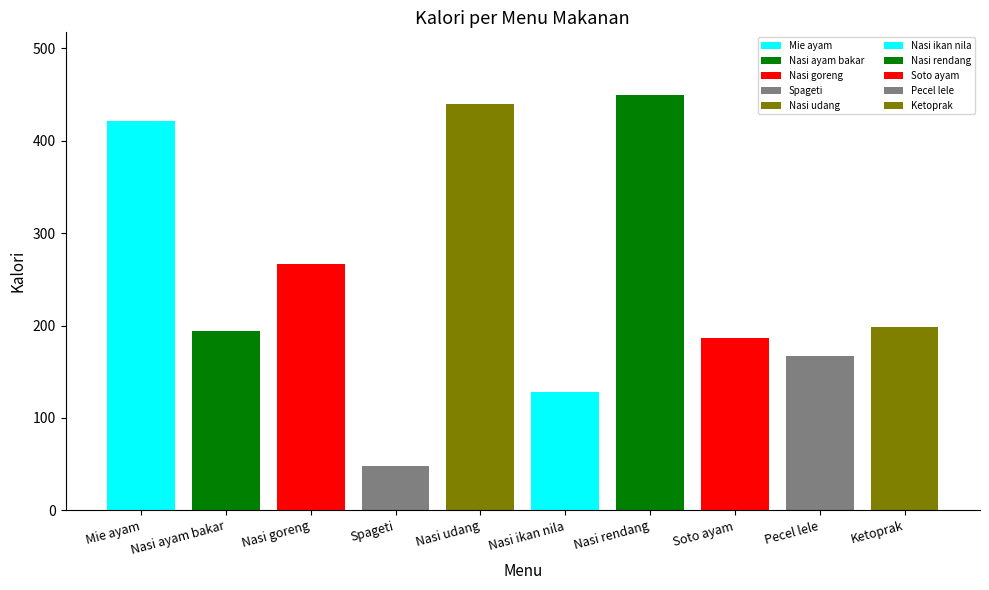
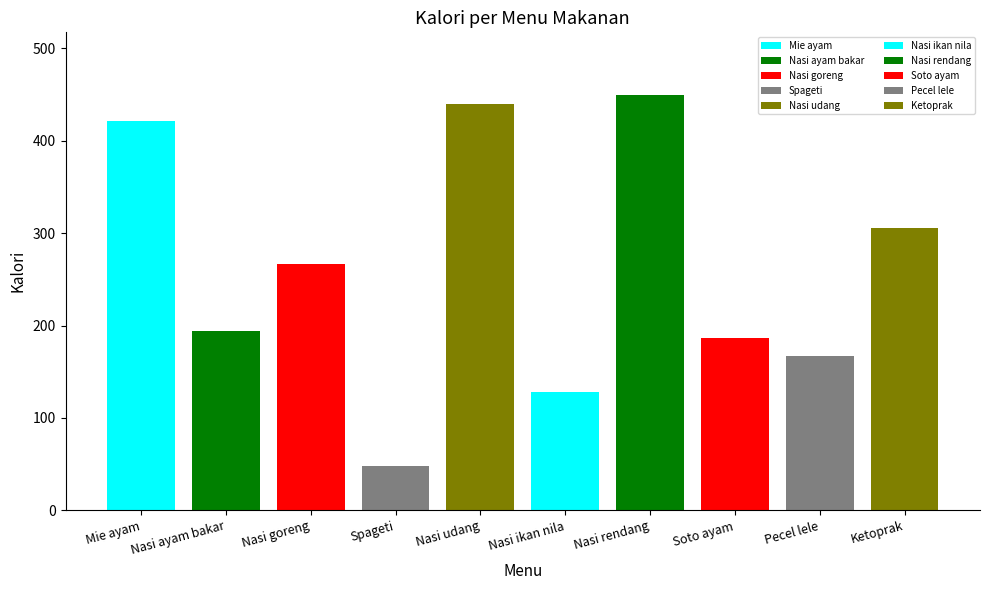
  {
    "Mie ayam": 420,
    "Nasi ayam bakar": 190,
    "Nasi goreng": 270,
    "Spageti": 50,
    "Nasi udang": 440,
    "Nasi ikan nila": 130,
    "Nasi rendang": 450,
    "Soto ayam": 190,
    "Pecel lele": 170,
-   "Ketoprak": 200
+   "Ketoprak": 310
  }
